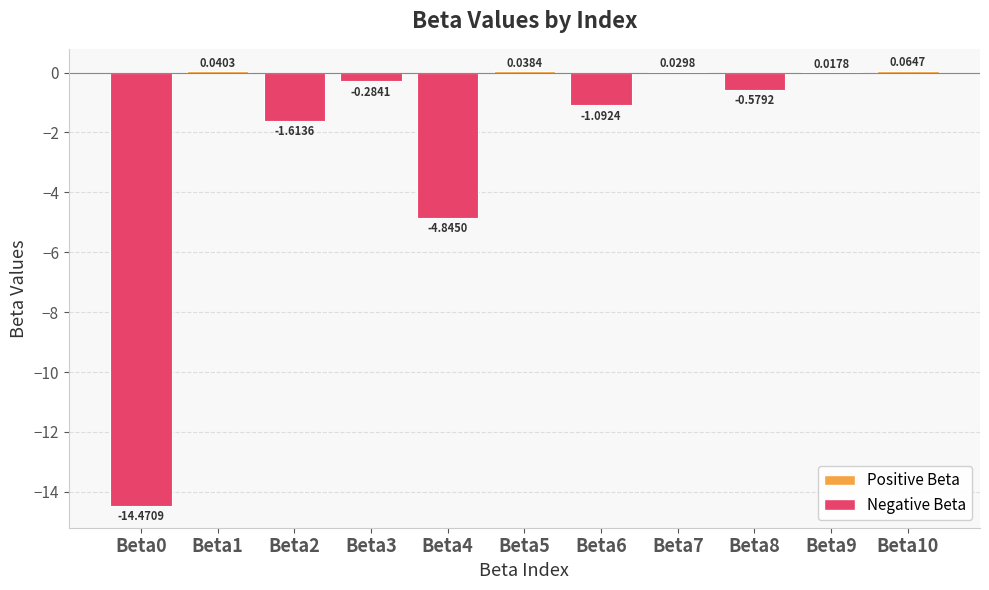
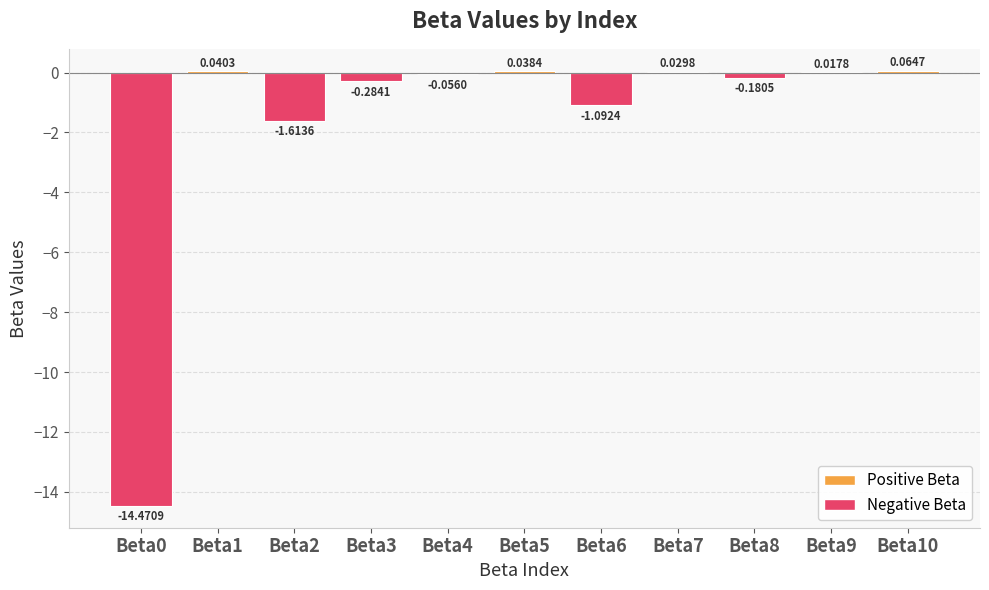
  {
    "Beta0": -14.4709,
    "Beta1": 0.0403,
    "Beta2": -1.6136,
    "Beta3": -0.2841,
-   "Beta4": -4.8450,
+   "Beta4": -0.0560,
    "Beta5": 0.0384,
    "Beta6": -1.0924,
    "Beta7": 0.0298,
-   "Beta8": -0.5792,
+   "Beta8": -0.1805,
    "Beta9": 0.0178,
    "Beta10": 0.0647
  }
